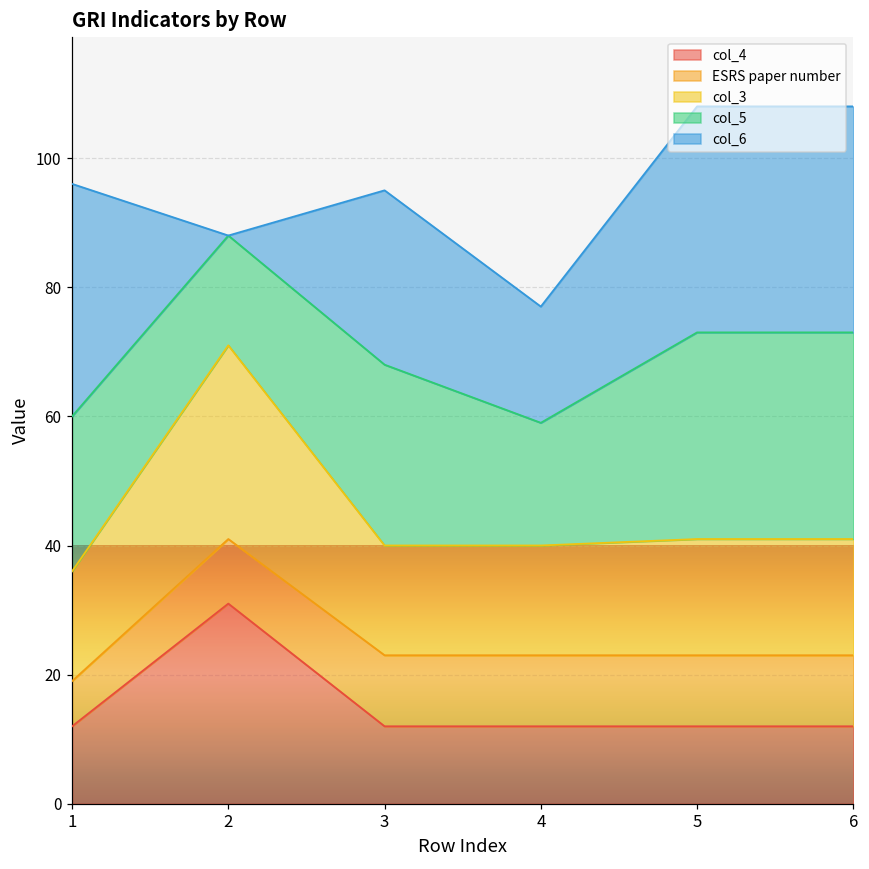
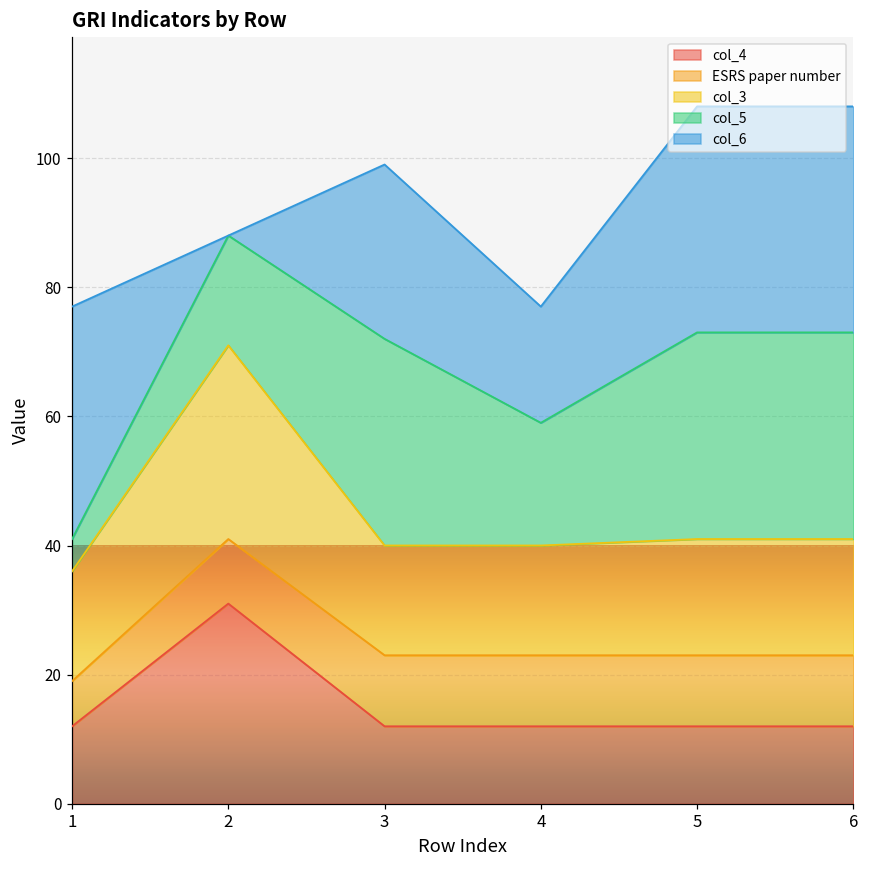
  {
    "col_4": {
      "1": 12,
      "2": 31,
      "3": 12,
      "4": 12,
      "5": 12,
      "6": 12
    },
    "col_5": {
-     "1": 24,
-     "3": 28,
+     "1": 5,
+     "3": 32,
      "4": 19,
      "5": 32,
      "6": 32
    },
    "col_6": {
      "1": 36,
      "3": 27,
      "4": 18,
      "6": 35
    }
  }
